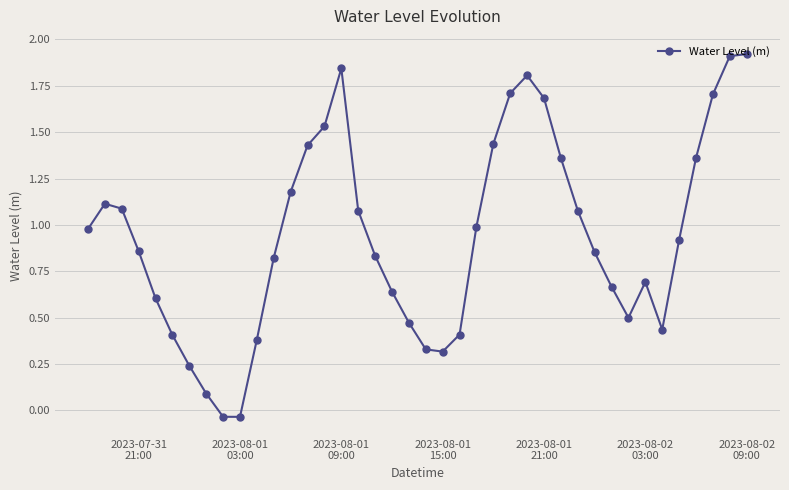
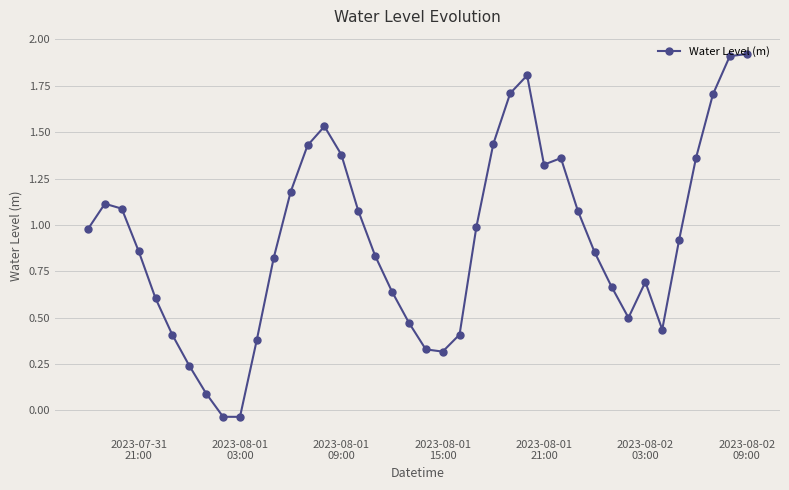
  {
    "2023-07-31 21:00": 0.86,
    "2023-08-01 03:00": -0.03,
-   "2023-08-01 09:00": 1.84,
+   "2023-08-01 09:00": 1.38,
    "2023-08-01 15:00": 0.32,
-   "2023-08-01 21:00": 1.68,
+   "2023-08-01 21:00": 1.33,
    "2023-08-02 03:00": 0.69,
    "2023-08-02 09:00": 1.92
  }
